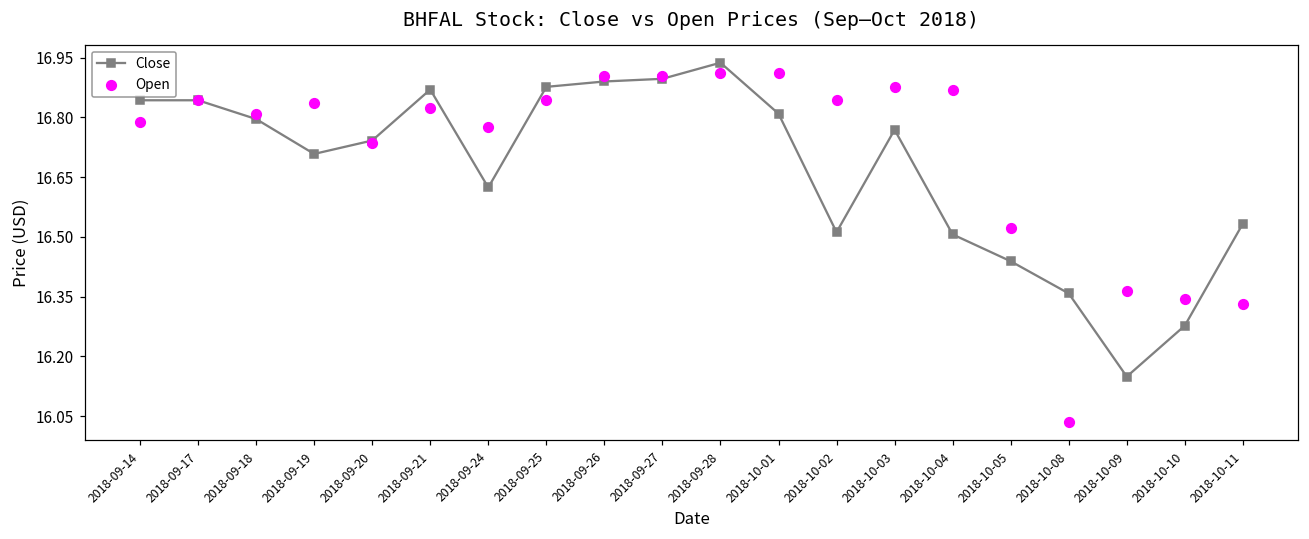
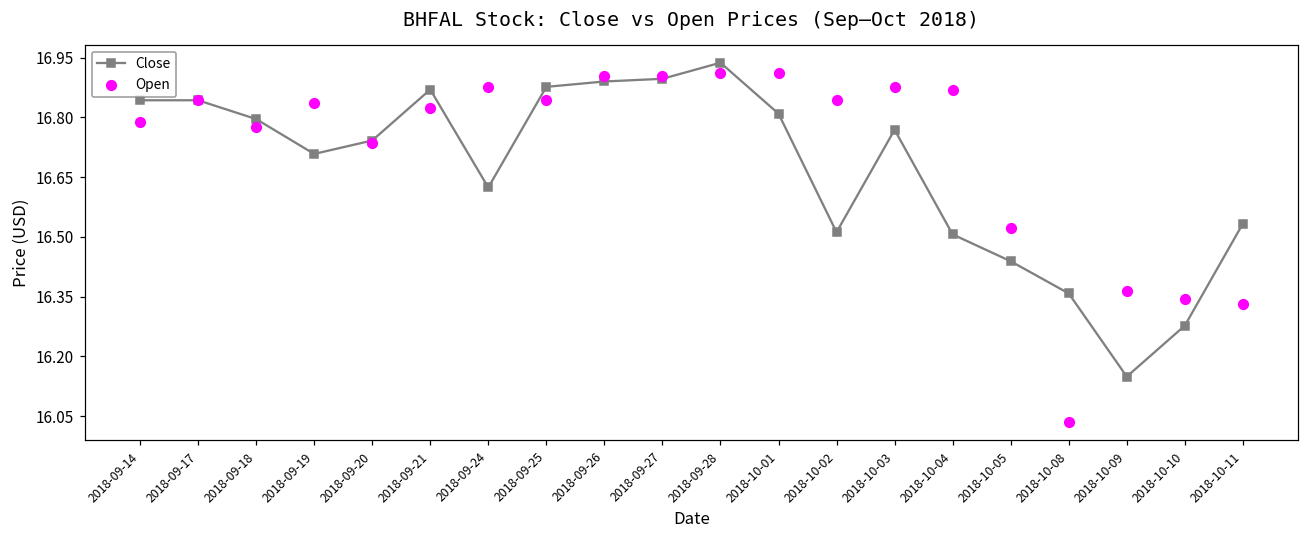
  {
    "Close": {
      "2018-09-14": 16.84,
      "2018-09-18": 16.80,
      "2018-09-19": 16.71,
      "2018-09-21": 16.87,
      "2018-09-24": 16.62,
      "2018-09-25": 16.88,
      "2018-09-26": 16.89,
      "2018-09-28": 16.94,
      "2018-10-01": 16.81,
      "2018-10-02": 16.51,
      "2018-10-03": 16.77,
      "2018-10-04": 16.51,
      "2018-10-05": 16.44,
      "2018-10-08": 16.36,
      "2018-10-09": 16.15,
      "2018-10-10": 16.28,
      "2018-10-11": 16.53
    },
    "Open": {
-     "2018-09-18": 16.81,
-     "2018-09-24": 16.77
+     "2018-09-18": 16.77,
+     "2018-09-24": 16.88
    }
  }
